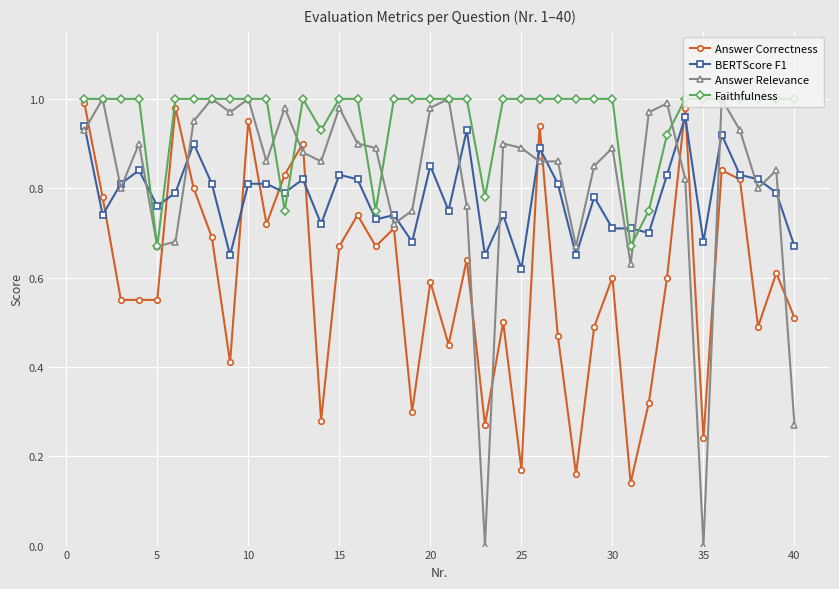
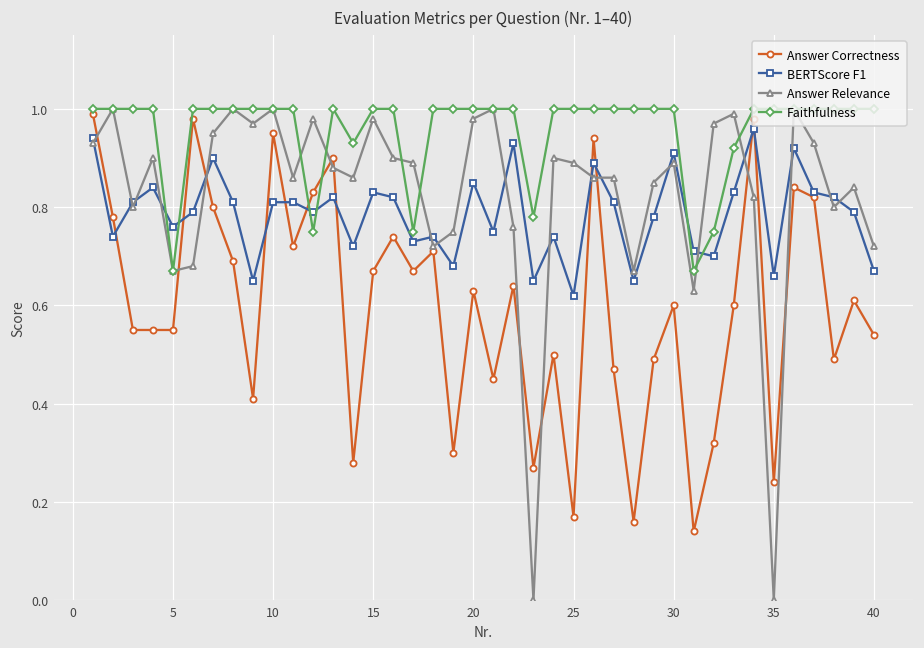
  {
    "Answer Correctness": {
      "5": 0.55,
      "10": 0.95,
      "15": 0.67,
-     "20": 0.59,
+     "20": 0.63,
      "25": 0.17,
      "30": 0.60,
      "35": 0.24,
-     "40": 0.51
+     "40": 0.54
    },
    "BERTScore F1": {
      "5": 0.76,
      "10": 0.81,
      "15": 0.83,
      "20": 0.85,
      "25": 0.62,
-     "30": 0.71,
-     "35": 0.68,
+     "30": 0.91,
+     "35": 0.66,
      "40": 0.67
    },
    "Answer Relevance": {
      "15": 0.98,
      "20": 0.98,
      "25": 0.89,
      "30": 0.89,
      "35": 0.00,
-     "40": 0.27
+     "40": 0.72
    },
    "Faithfulness": {
      "15": 1.00,
      "20": 1.00,
      "25": 1.00,
      "30": 1.00
    }
  }
